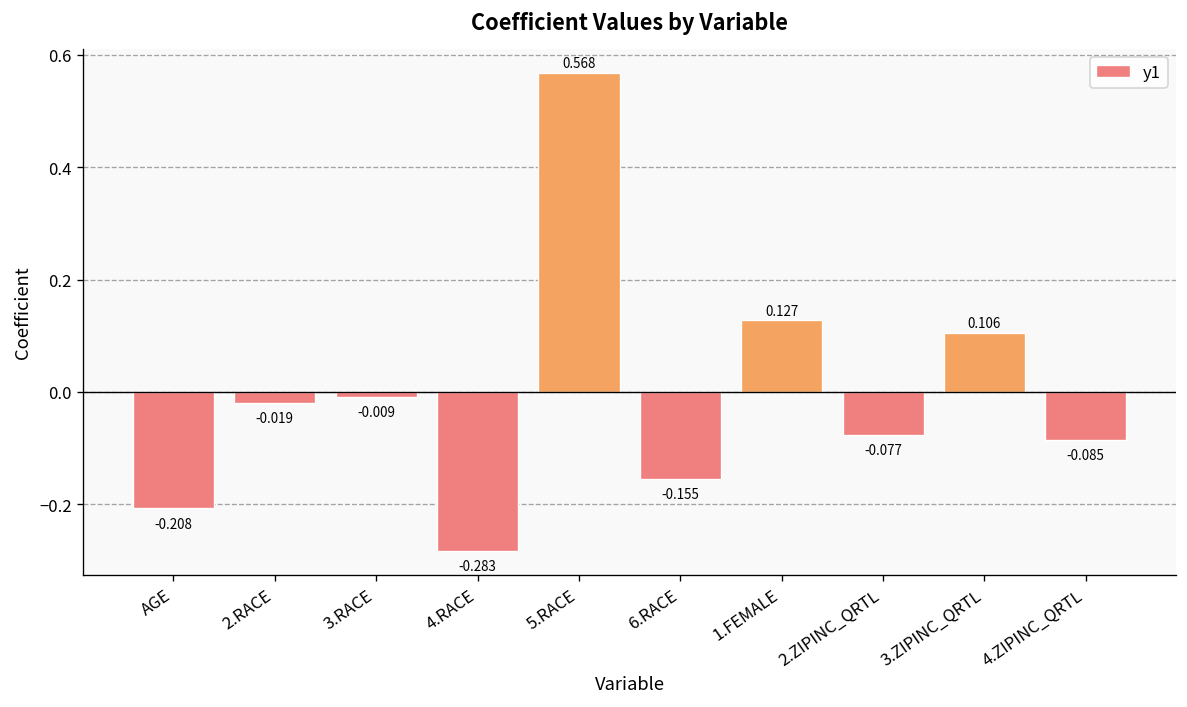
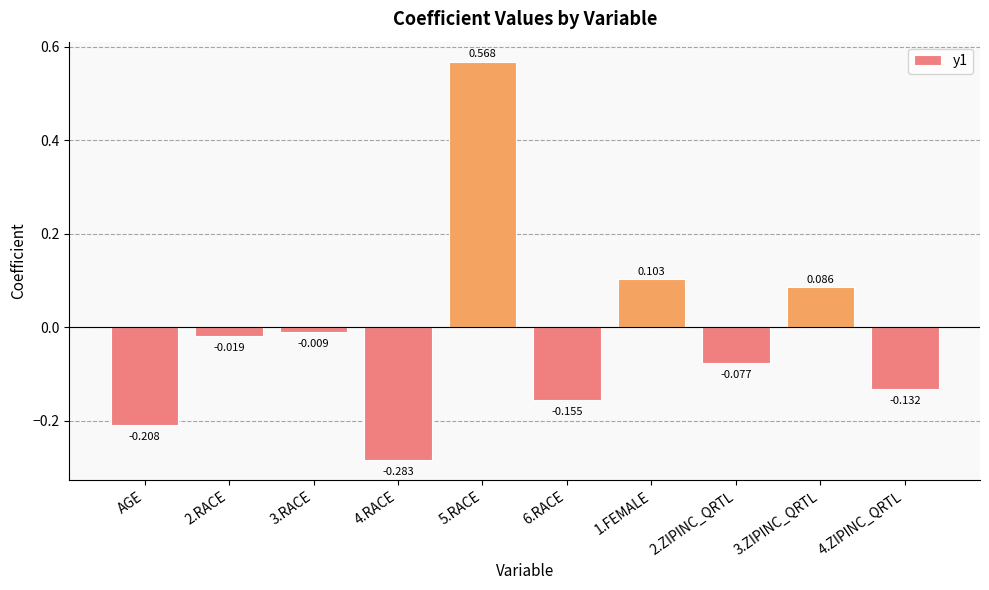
  {
    "AGE": -0.208,
    "2.RACE": -0.019,
    "3.RACE": -0.009,
    "4.RACE": -0.283,
    "5.RACE": 0.568,
    "6.RACE": -0.155,
-   "1.FEMALE": 0.127,
+   "1.FEMALE": 0.103,
    "2.ZIPINC_QRTL": -0.077,
-   "3.ZIPINC_QRTL": 0.106,
-   "4.ZIPINC_QRTL": -0.085
+   "3.ZIPINC_QRTL": 0.086,
+   "4.ZIPINC_QRTL": -0.132
  }
